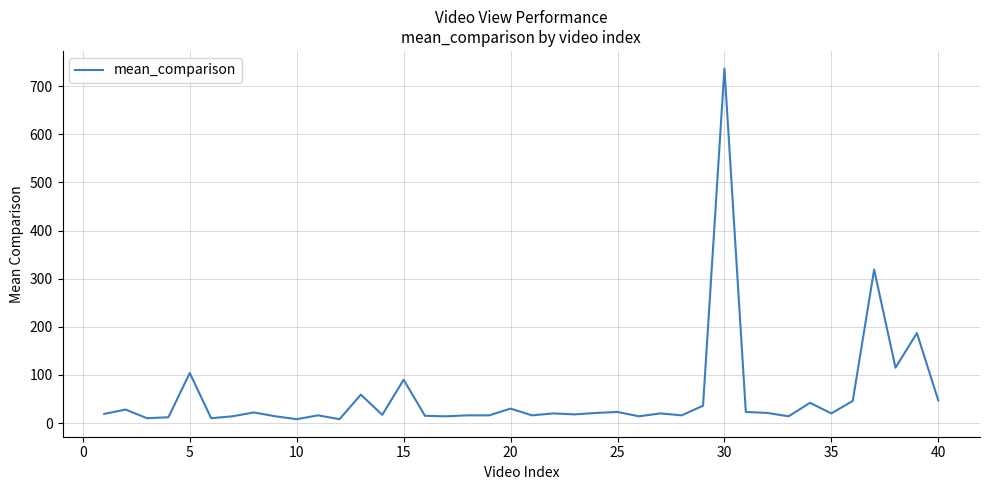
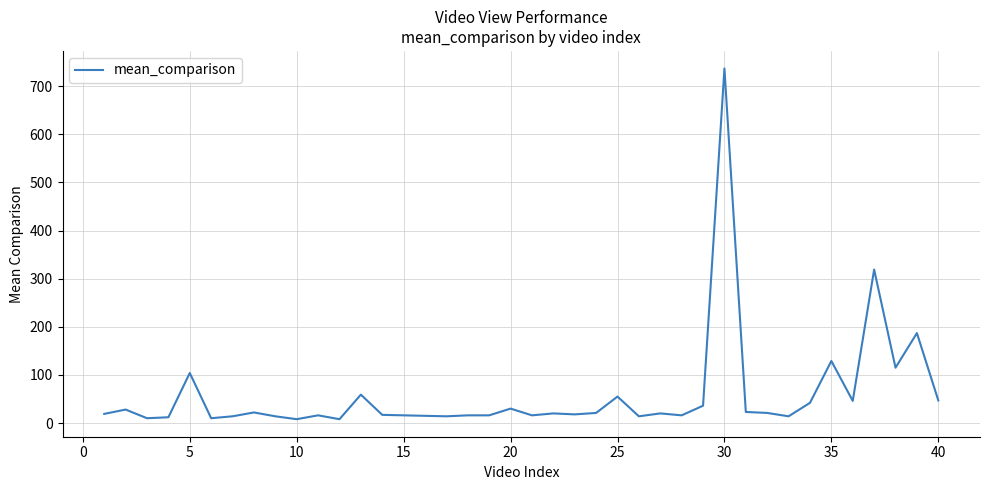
  {
    "5": 100,
    "10": 10,
-   "15": 90,
+   "15": 20,
    "20": 30,
-   "25": 20,
+   "25": 60,
    "30": 740,
-   "35": 20,
+   "35": 130,
    "40": 50
  }
